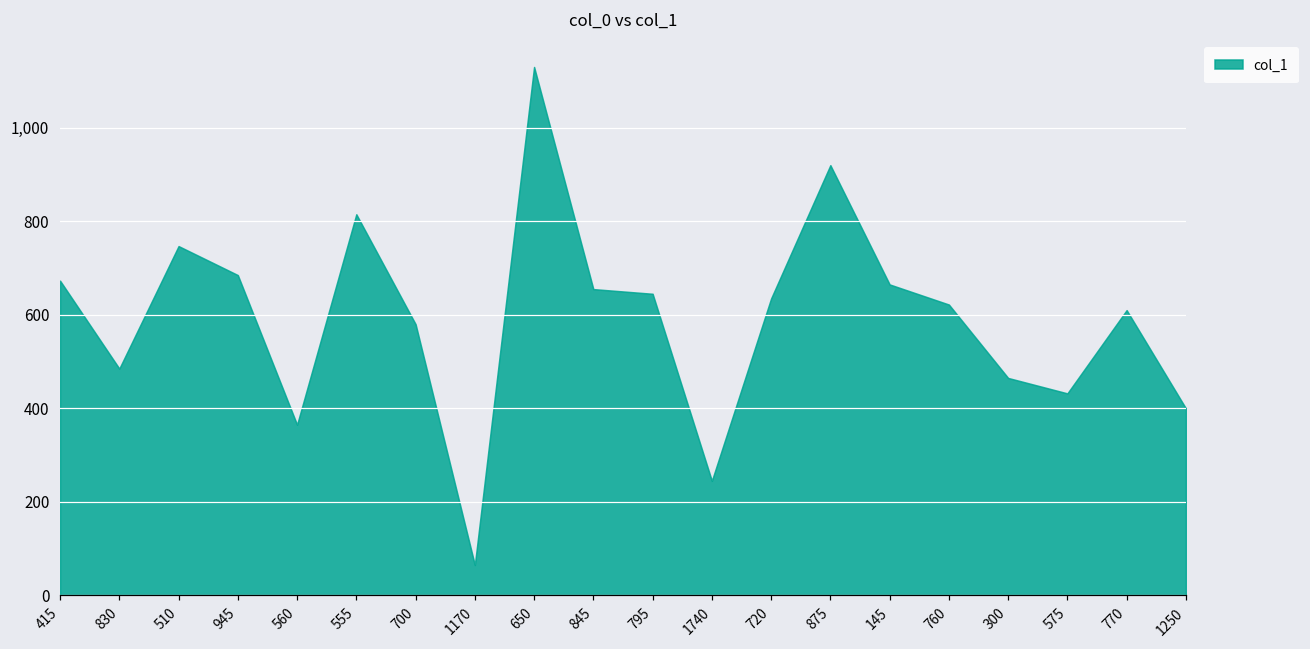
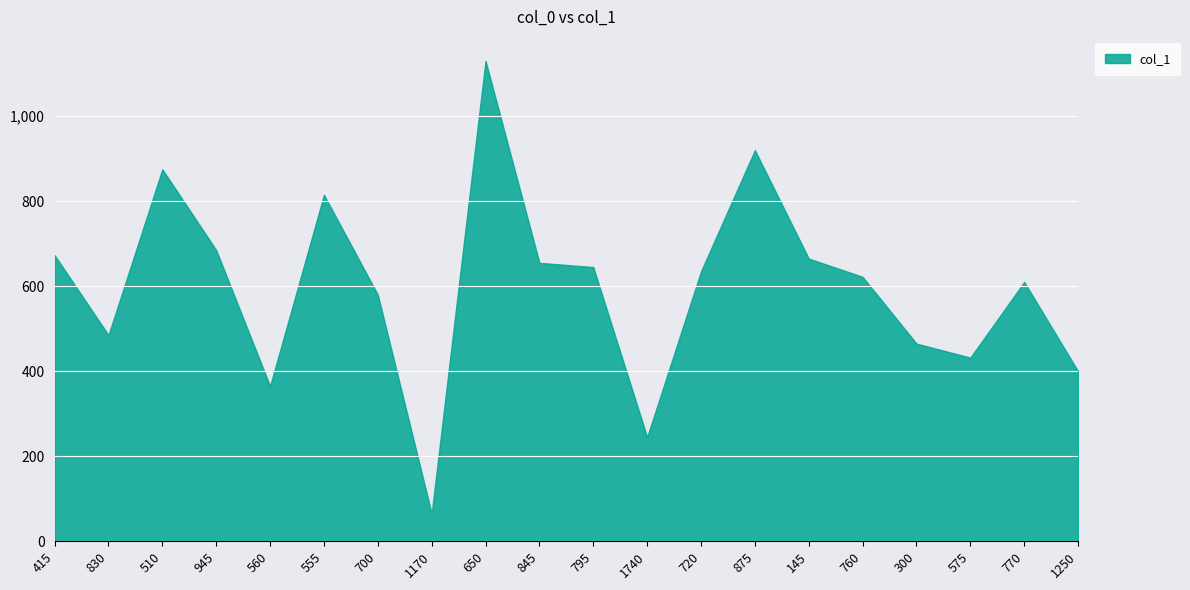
  {
    "415": "670",
    "830": "490",
-   "510": "750",
+   "510": "880",
    "945": "690",
    "560": "370",
    "555": "820",
    "700": "580",
    "1170": "70",
    "650": "1,130",
    "845": "660",
    "795": "650",
    "1740": "250",
    "720": "640",
    "875": "920",
    "145": "670",
    "760": "620",
    "300": "470",
    "575": "430",
    "770": "610",
    "1250": "400"
  }
